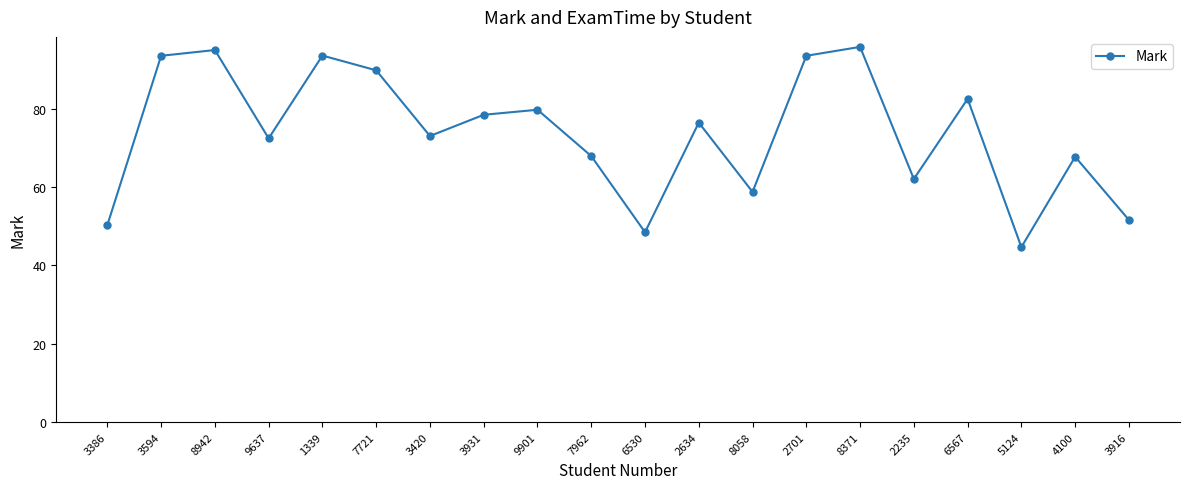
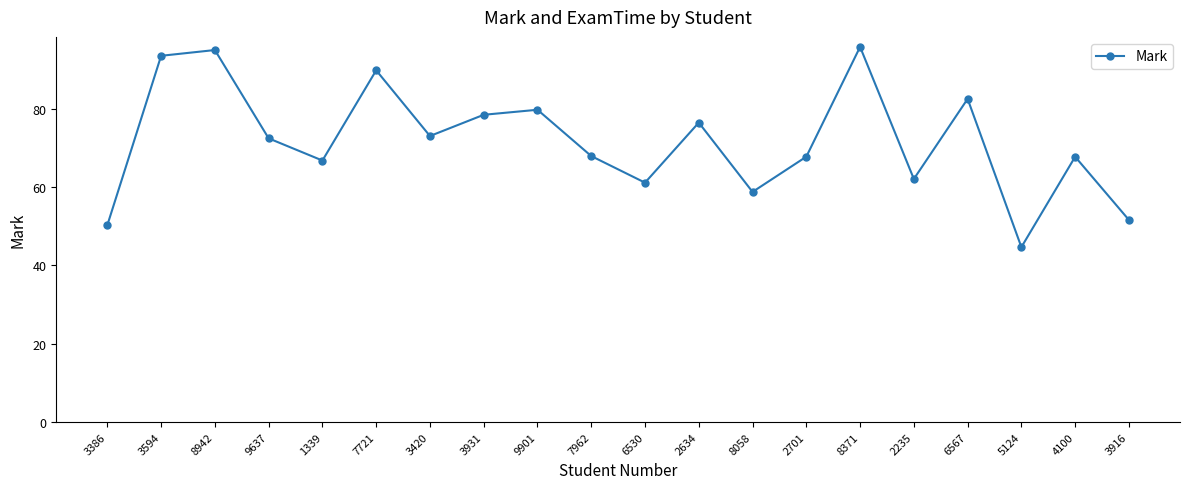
  {
    "3386": 50,
    "3594": 94,
    "8942": 95,
    "9637": 72,
-   "1339": 94,
+   "1339": 67,
    "7721": 90,
    "3420": 73,
    "3931": 78,
    "9901": 80,
    "7962": 68,
-   "6530": 48,
+   "6530": 61,
    "2634": 76,
    "8058": 59,
-   "2701": 94,
+   "2701": 68,
    "8371": 96,
    "2235": 62,
    "6567": 83,
    "5124": 45,
    "4100": 68,
    "3916": 52
  }
